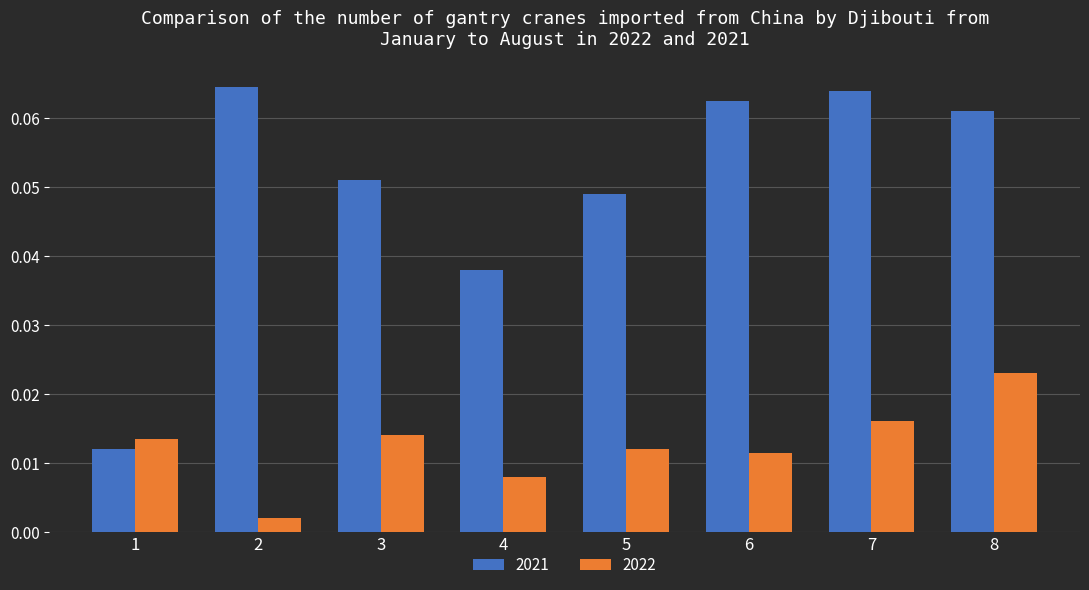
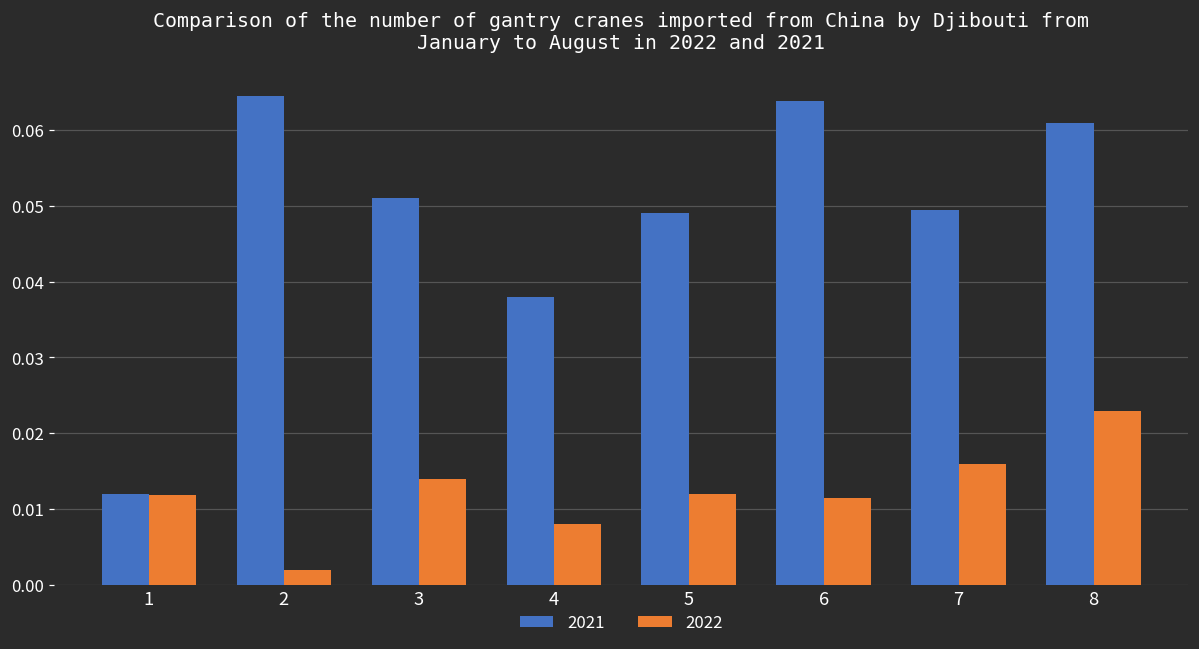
  {
    "2021": {
      "1": 0.012,
      "2": 0.065,
      "3": 0.051,
      "4": 0.038,
      "5": 0.049,
-     "6": 0.063,
-     "7": 0.064,
+     "6": 0.064,
+     "7": 0.050,
      "8": 0.061
    },
    "2022": {
-     "1": 0.014,
+     "1": 0.012,
      "2": 0.002,
      "3": 0.014,
      "4": 0.008,
      "5": 0.012,
      "6": 0.011,
      "7": 0.016,
      "8": 0.023
    }
  }
